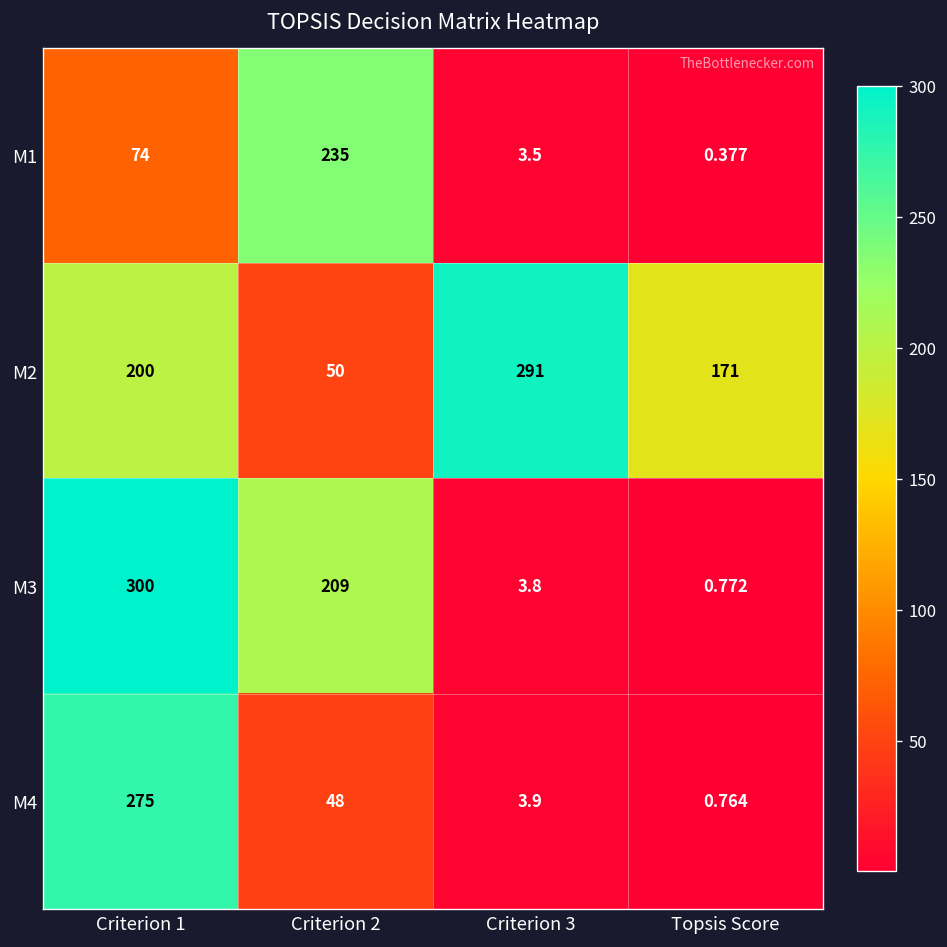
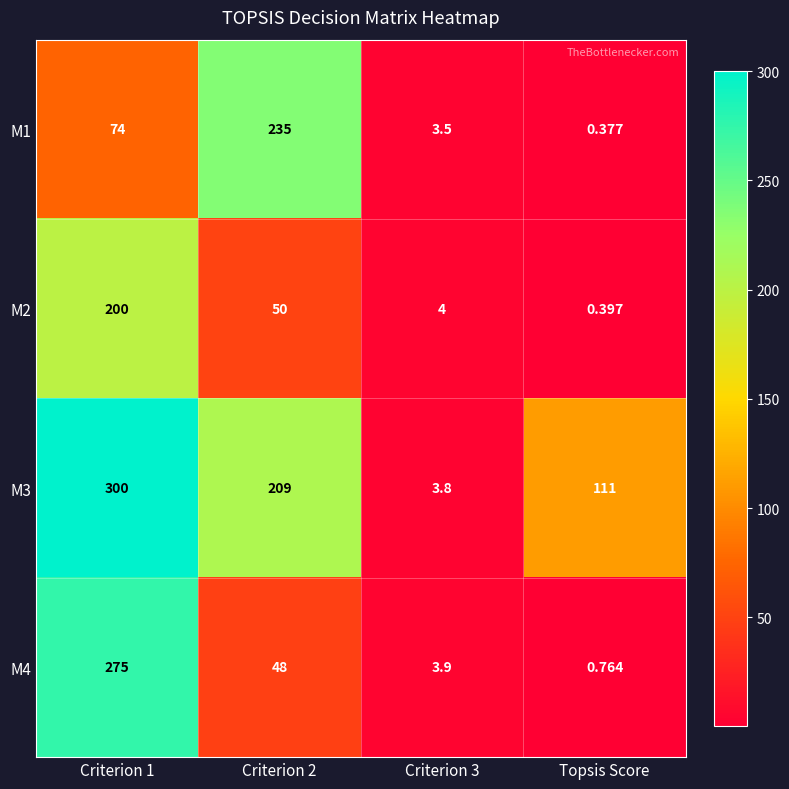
  {
    "M1": {
      "Criterion 1": 74,
      "Criterion 2": 235,
      "Criterion 3": 3.5
    },
    "M2": {
      "Criterion 1": 200,
      "Criterion 2": 50,
-     "Criterion 3": 291,
-     "Topsis Score": 171
+     "Criterion 3": 4,
+     "Topsis Score": 0.397
    },
    "M3": {
      "Criterion 1": 300,
      "Criterion 2": 209,
      "Criterion 3": 3.8,
-     "Topsis Score": 0.772
+     "Topsis Score": 111
    },
    "M4": {
      "Criterion 1": 275,
      "Criterion 2": 48,
      "Criterion 3": 3.9,
      "Topsis Score": 0.764
    }
  }
